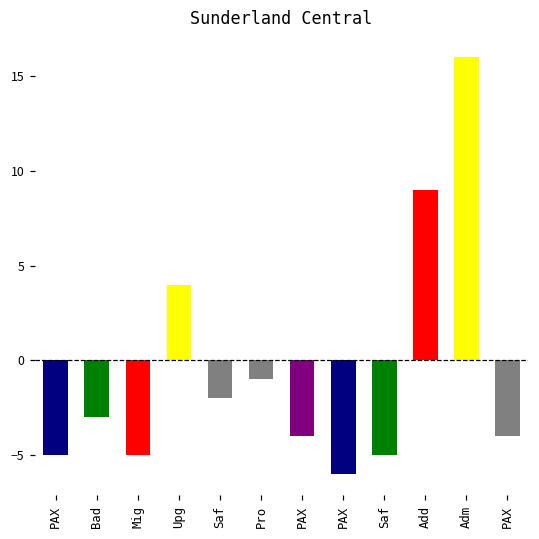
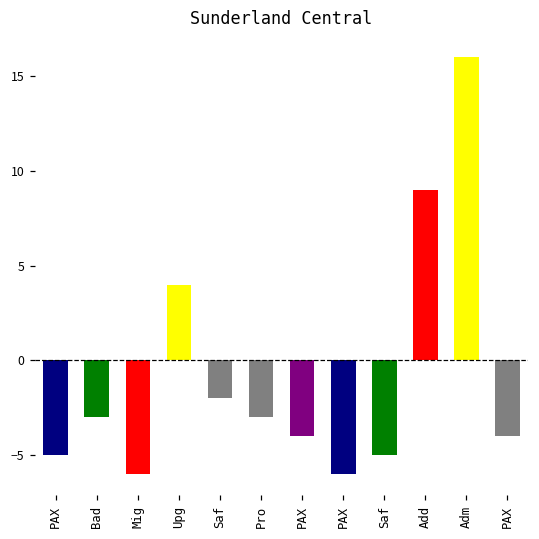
  {
    "Bad": -3.0,
-   "Mig": -5.0,
+   "Mig": -6.0,
    "Upg": 4.0,
-   "Pro": -1.0,
+   "Pro": -3.0,
    "Add": 9.0,
    "Adm": 16.0
  }
